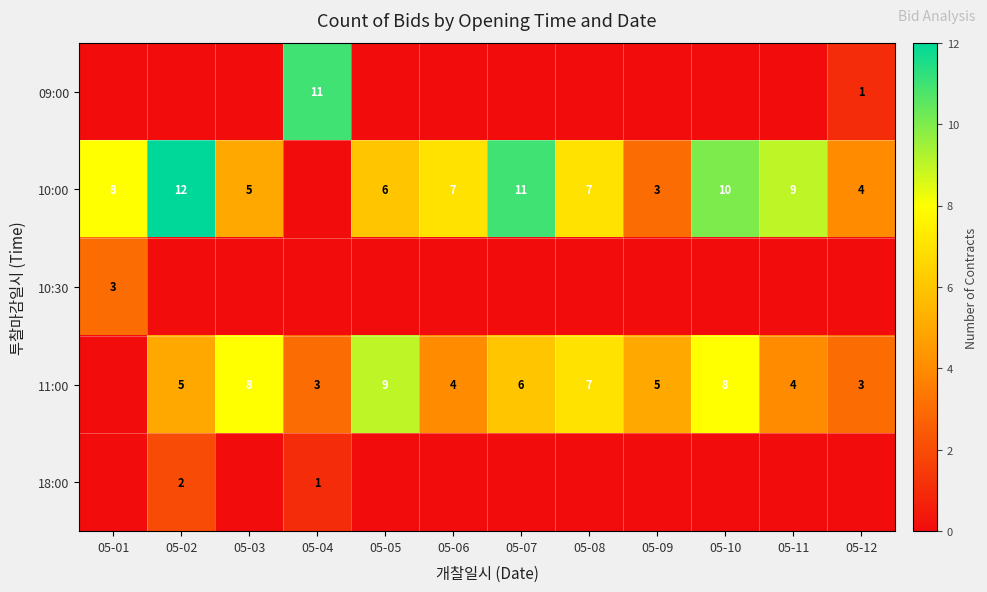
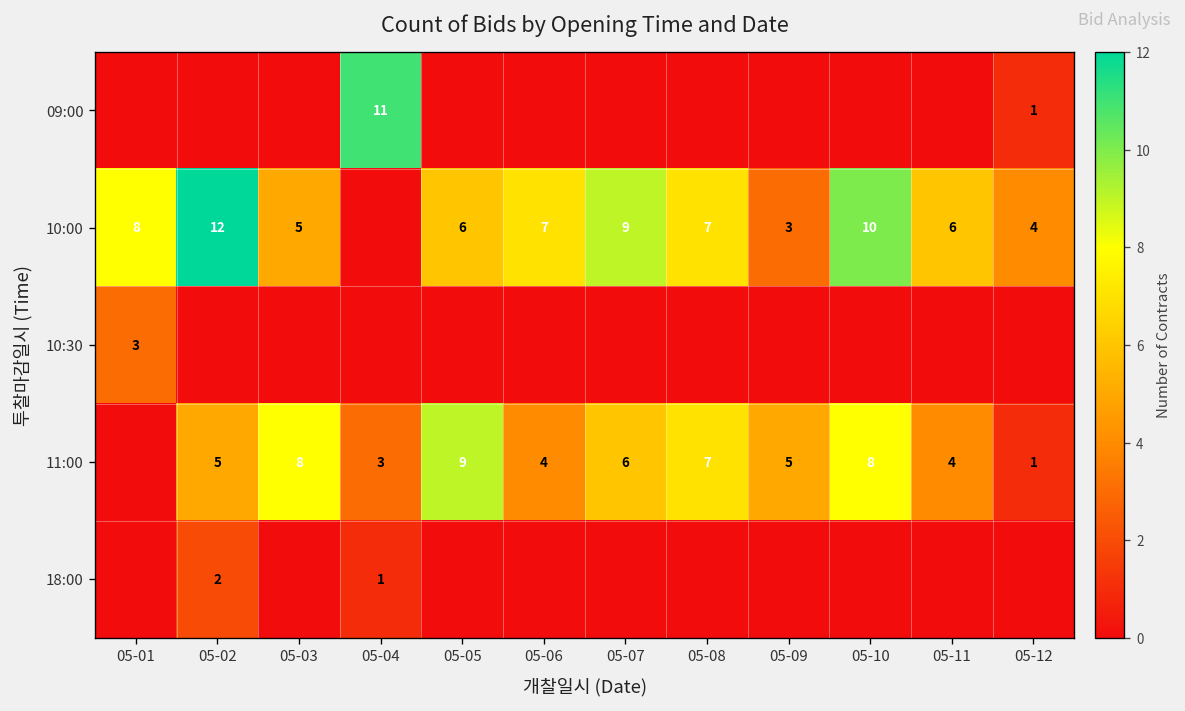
  {
    "09:00": {
      "05-04": 11,
      "05-12": 1
    },
    "10:00": {
      "05-01": 8,
      "05-02": 12,
      "05-03": 5,
      "05-05": 6,
      "05-06": 7,
-     "05-07": 11,
+     "05-07": 9,
      "05-08": 7,
      "05-09": 3,
      "05-10": 10,
-     "05-11": 9,
+     "05-11": 6,
      "05-12": 4
    },
    "10:30": {
      "05-01": 3
    },
    "11:00": {
      "05-02": 5,
      "05-03": 8,
      "05-04": 3,
      "05-05": 9,
      "05-06": 4,
      "05-07": 6,
      "05-08": 7,
      "05-09": 5,
      "05-10": 8,
      "05-11": 4,
-     "05-12": 3
+     "05-12": 1
    },
    "18:00": {
      "05-02": 2,
      "05-04": 1
    }
  }
